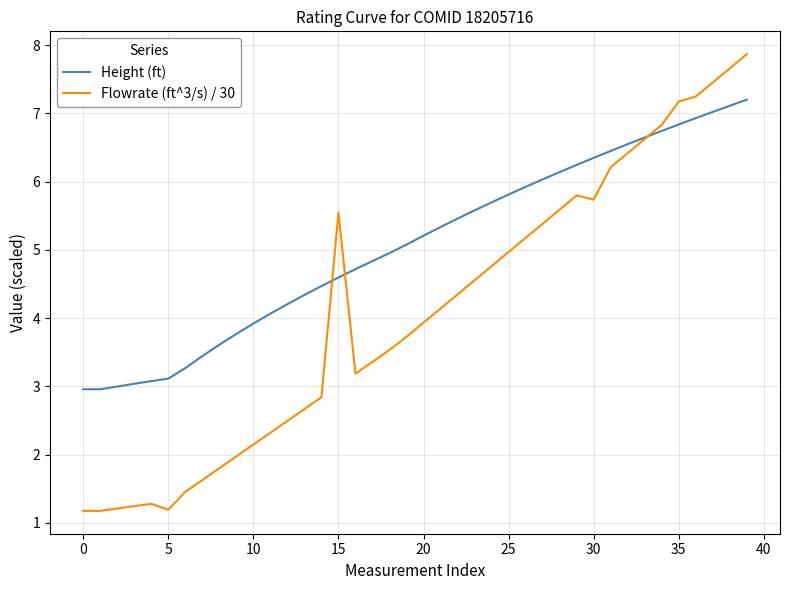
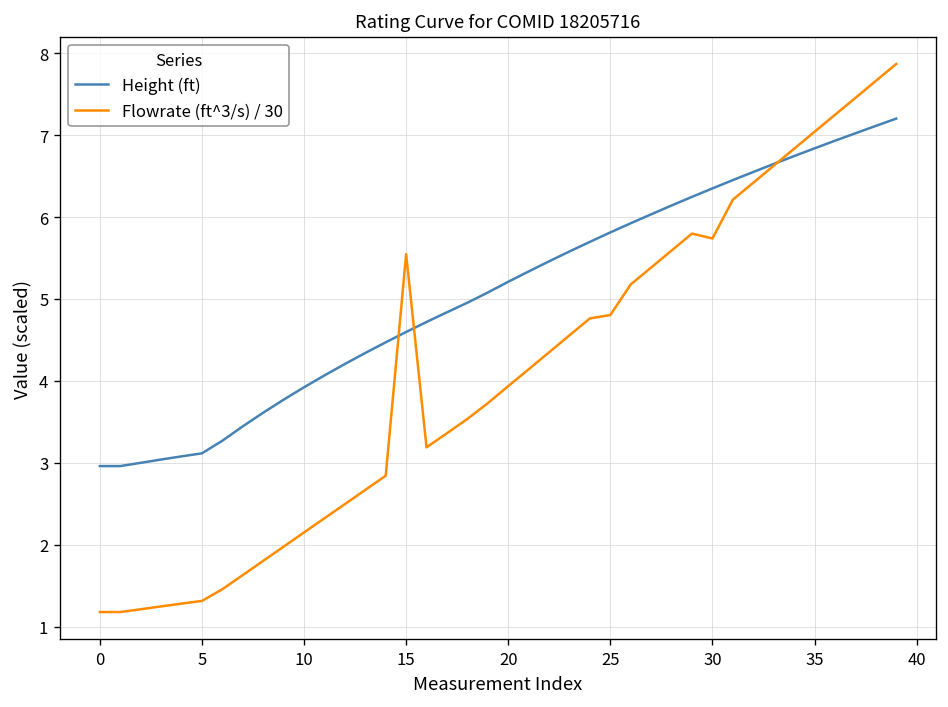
  {
    "Height (ft)": {
      "0": 3.0,
      "5": 3.1,
      "10": 3.9,
      "15": 4.6,
      "20": 5.2,
      "25": 5.8,
      "30": 6.3,
      "35": 6.8
    },
    "Flowrate (ft^3/s) / 30": {
      "0": 1.2,
-     "5": 1.2,
+     "5": 1.3,
      "10": 2.1,
      "15": 5.5,
      "20": 3.9,
-     "25": 5.0,
+     "25": 4.8,
      "30": 5.7,
-     "35": 7.2
+     "35": 7.0
    }
  }
